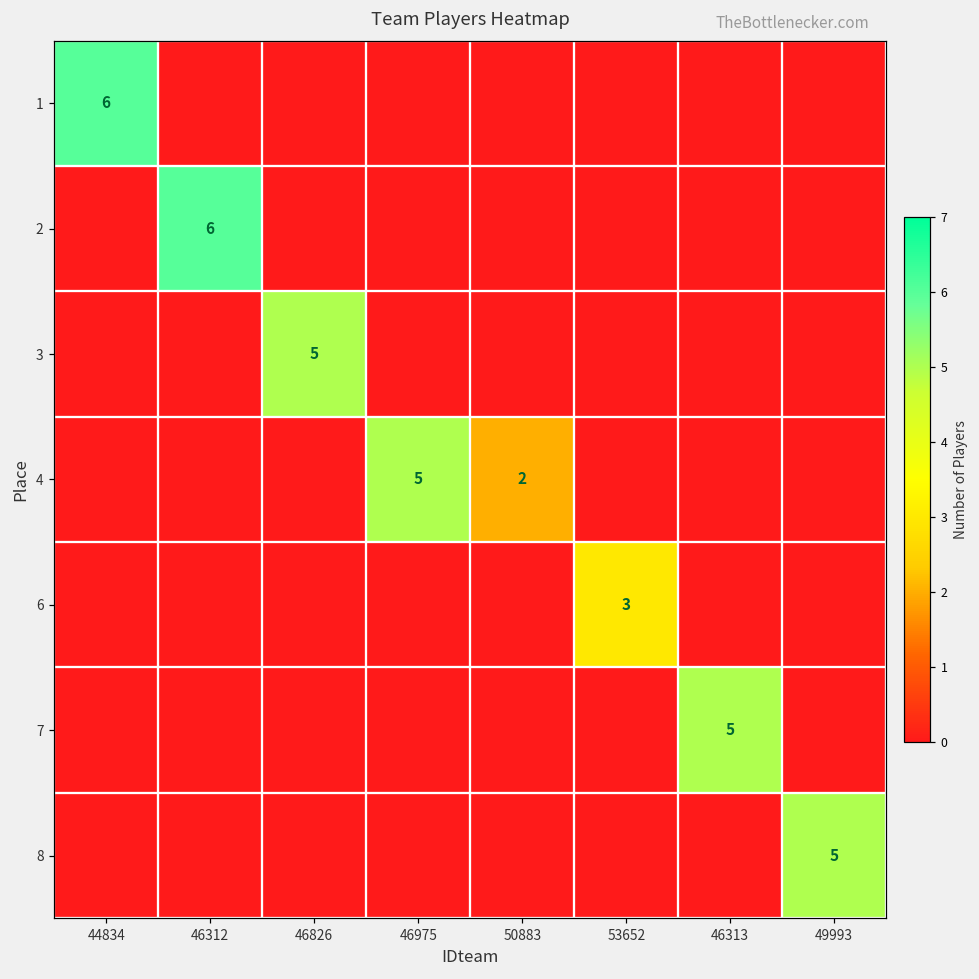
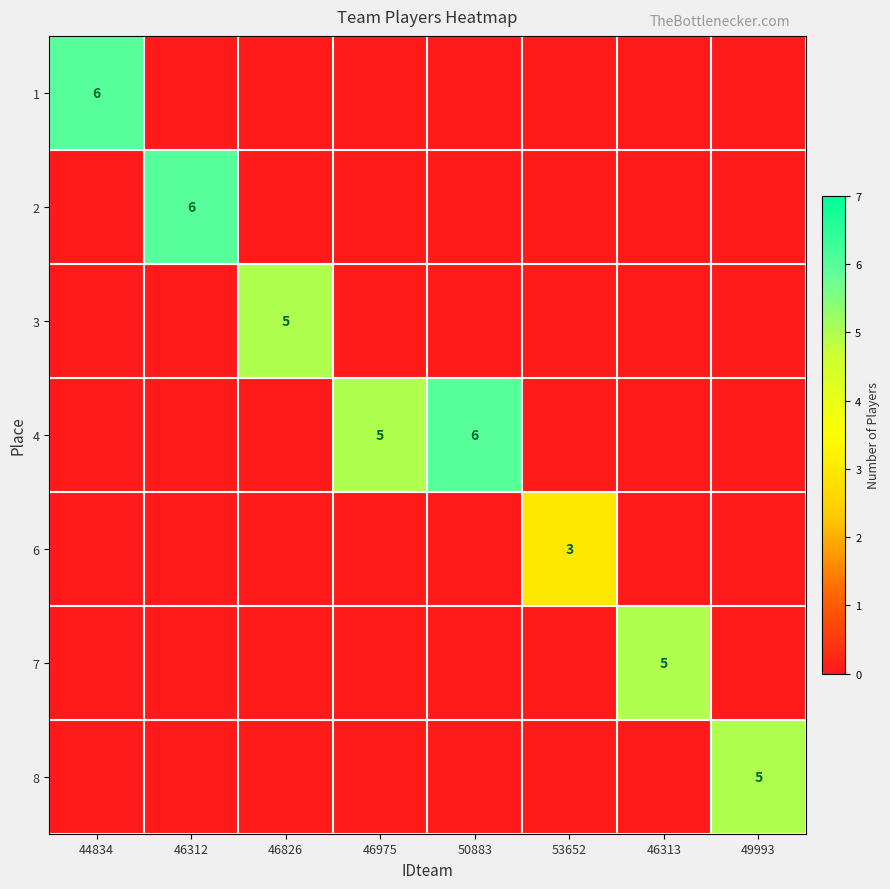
  {
    "1": {
      "44834": 6
    },
    "2": {
      "46312": 6
    },
    "3": {
      "46826": 5
    },
    "4": {
      "46975": 5,
-     "50883": 2
+     "50883": 6
    },
    "6": {
      "53652": 3
    },
    "7": {
      "46313": 5
    },
    "8": {
      "49993": 5
    }
  }
